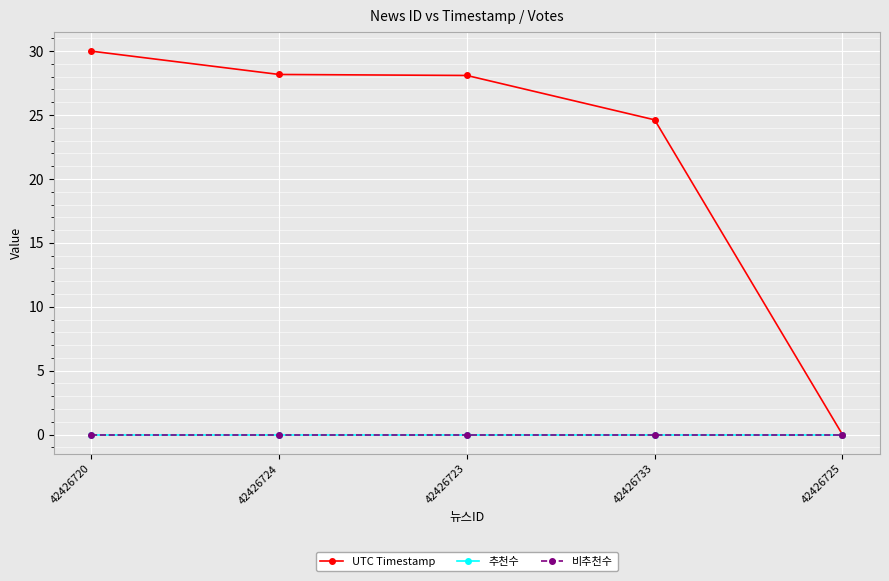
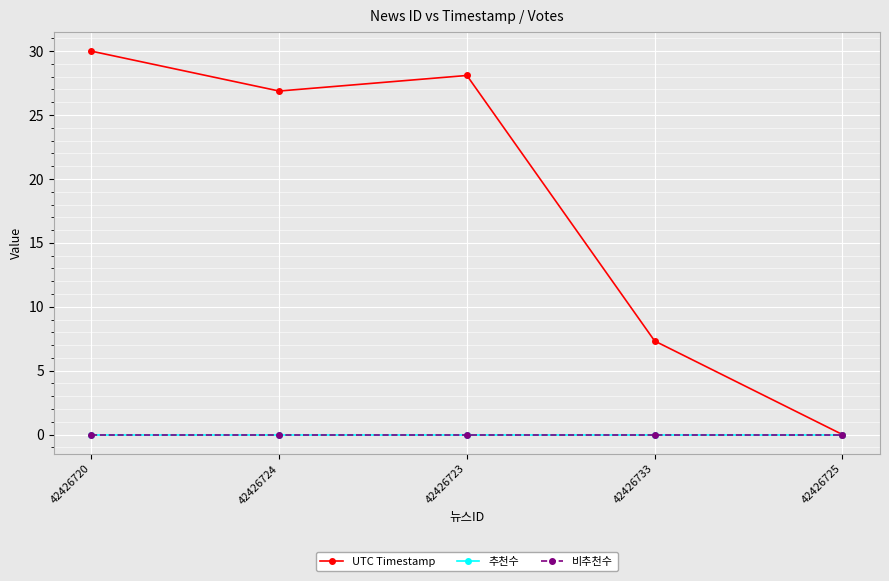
  {
    "UTC Timestamp": {
      "42426720": 30.0,
-     "42426724": 28.2,
+     "42426724": 26.9,
      "42426723": 28.1,
-     "42426733": 24.6
+     "42426733": 7.3
    },
    "비추천수": {
      "42426720": 0.0,
      "42426724": 0.0,
      "42426723": 0.0,
      "42426733": 0.0
    }
  }
